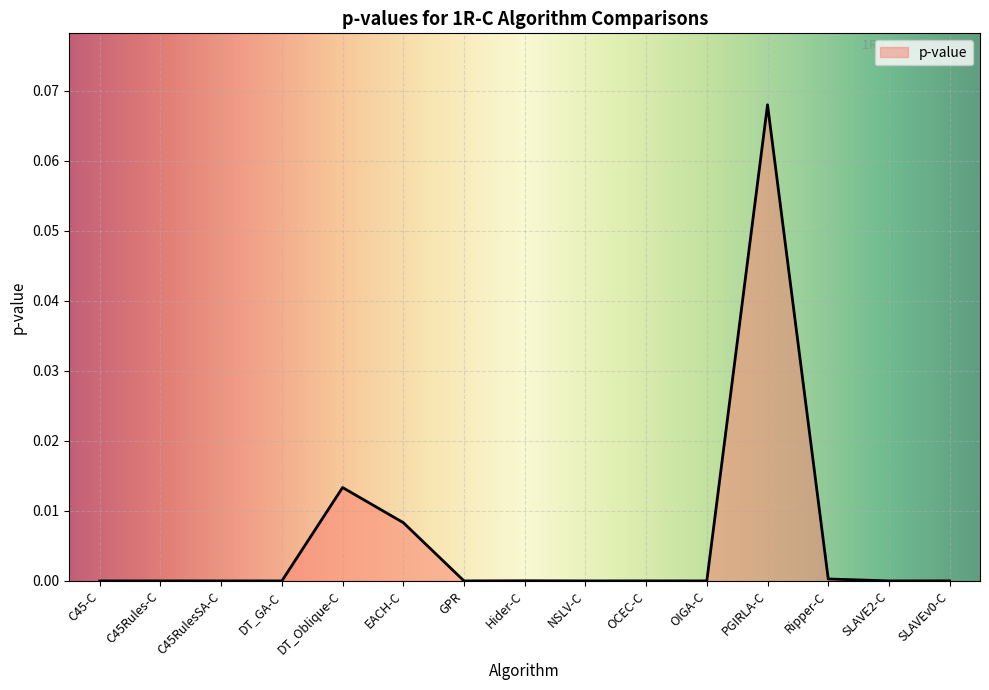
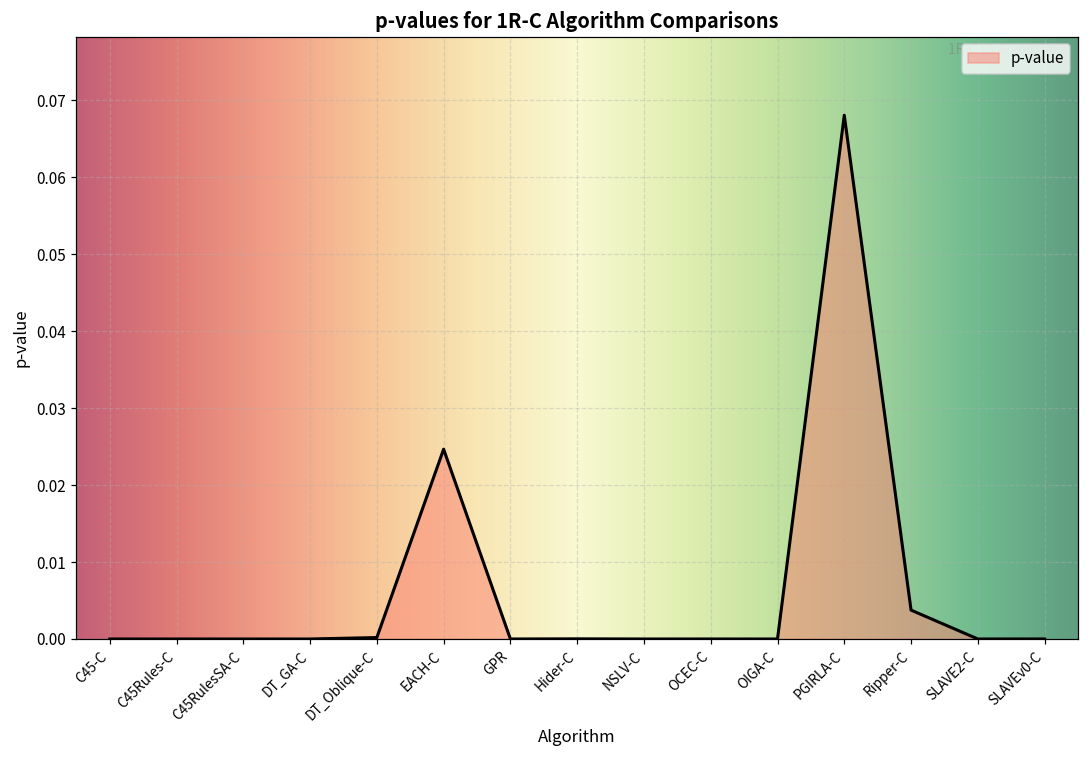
  {
    "C45-C": 0.000,
    "C45Rules-C": 0.000,
    "C45RulesSA-C": 0.000,
    "DT_GA-C": 0.000,
-   "DT_Oblique-C": 0.013,
-   "EACH-C": 0.008,
+   "DT_Oblique-C": 0.000,
+   "EACH-C": 0.025,
    "GPR": 0.000,
    "Hider-C": 0.000,
    "NSLV-C": 0.000,
    "OCEC-C": 0.000,
    "OIGA-C": 0.000,
    "PGIRLA-C": 0.068,
-   "Ripper-C": 0.000,
+   "Ripper-C": 0.004,
    "SLAVE2-C": 0.000,
    "SLAVEv0-C": 0.000
  }
